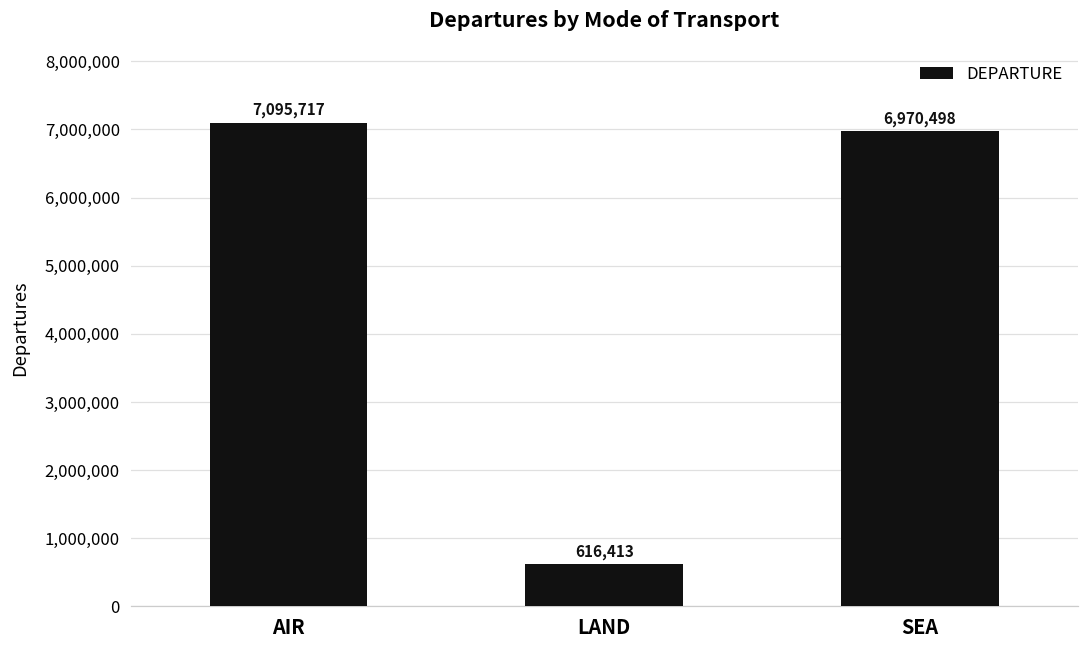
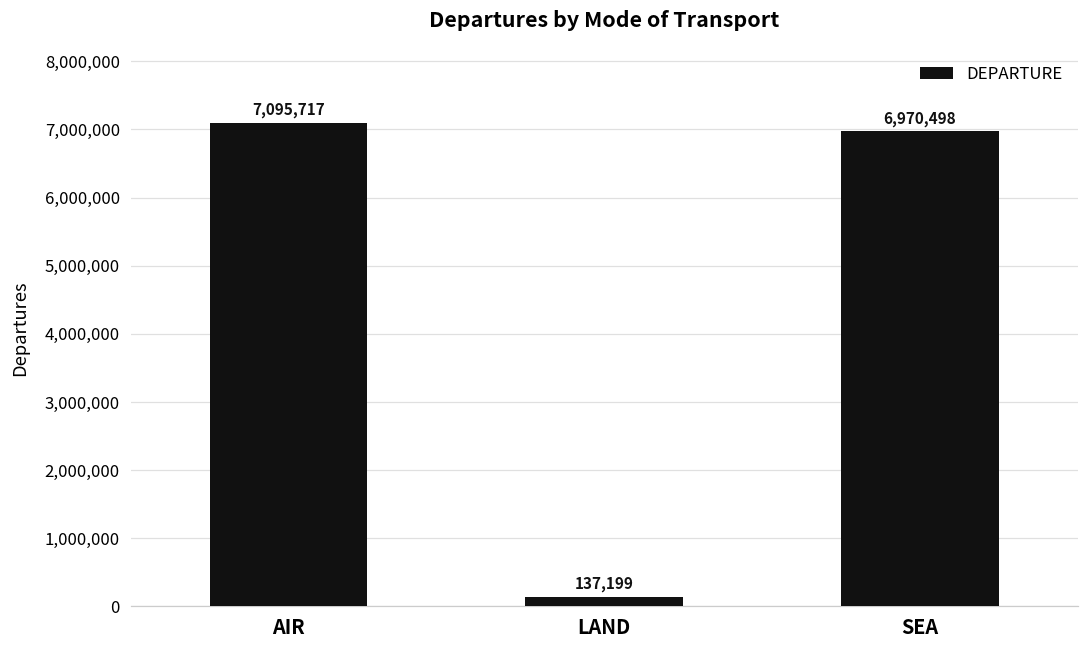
  {
    "AIR": "7,095,717",
-   "LAND": "616,413",
+   "LAND": "137,199",
    "SEA": "6,970,498"
  }
